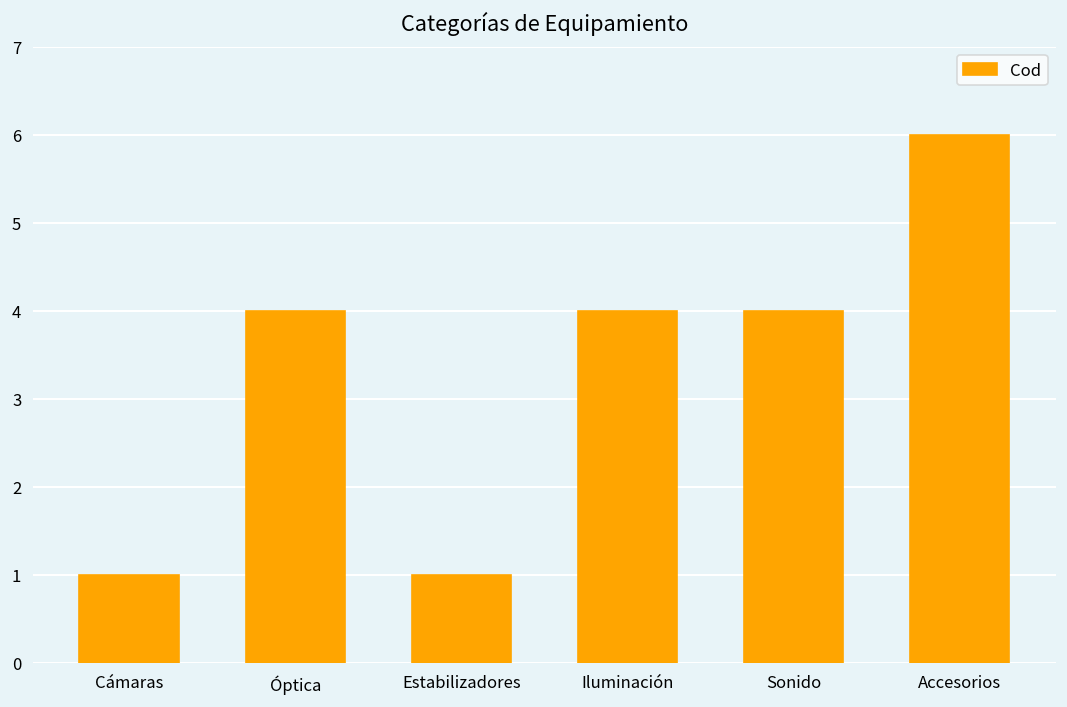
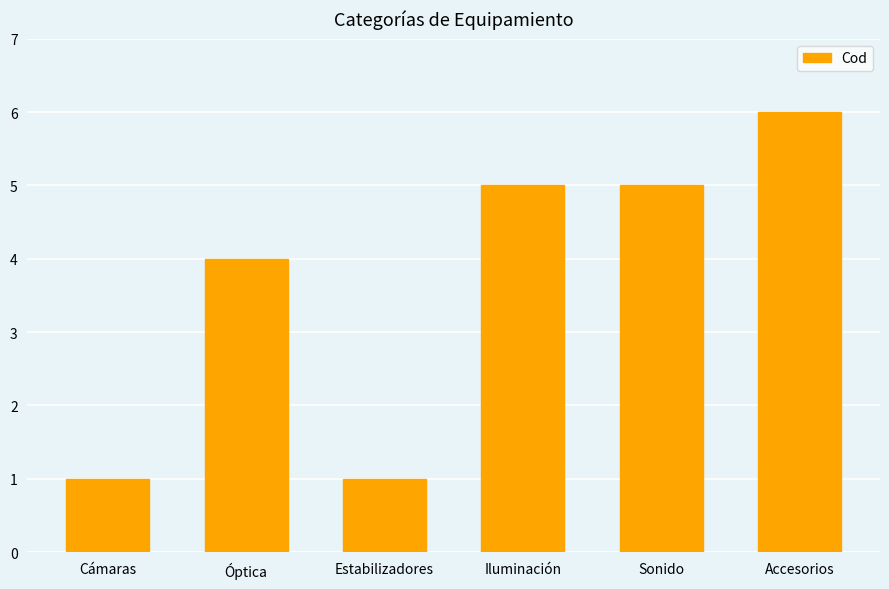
  {
    "Cámaras": 1,
    "Óptica": 4,
    "Estabilizadores": 1,
-   "Iluminación": 4,
-   "Sonido": 4,
+   "Iluminación": 5,
+   "Sonido": 5,
    "Accesorios": 6
  }
